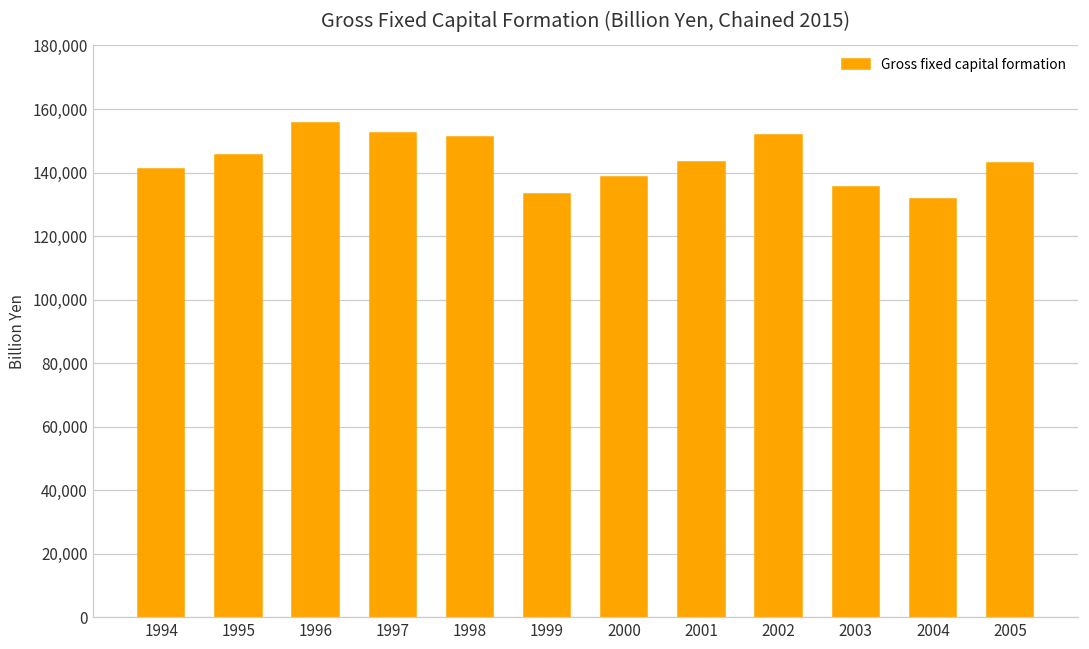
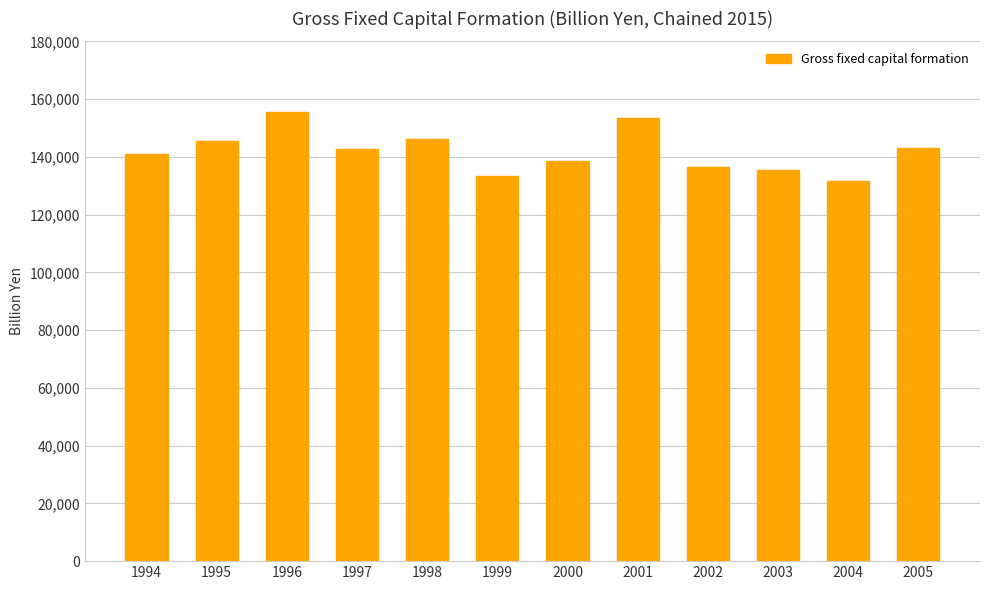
  {
    "1994": "141,000",
    "1995": "146,000",
    "1996": "156,000",
-   "1997": "153,000",
-   "1998": "151,000",
+   "1997": "143,000",
+   "1998": "146,000",
    "1999": "133,000",
    "2000": "139,000",
-   "2001": "143,000",
-   "2002": "152,000",
+   "2001": "153,000",
+   "2002": "136,000",
    "2003": "136,000",
    "2004": "132,000",
    "2005": "143,000"
  }
